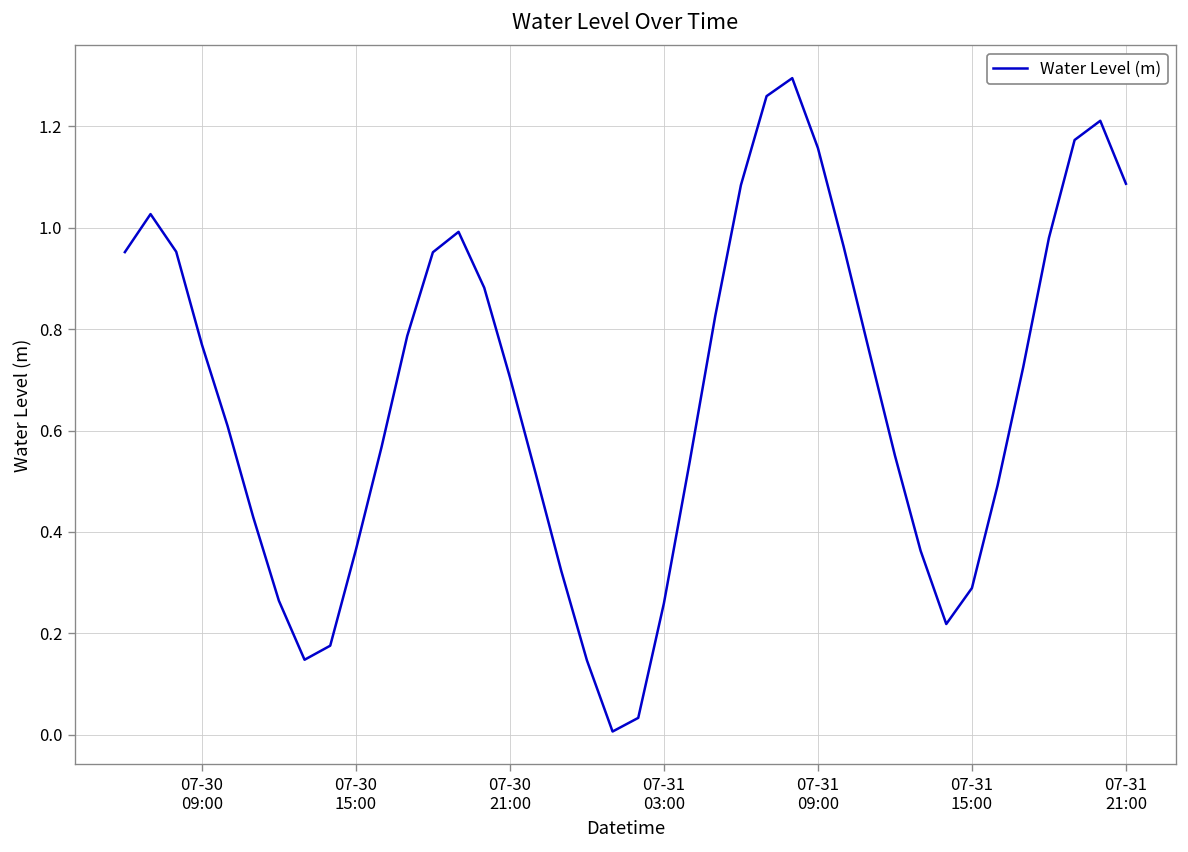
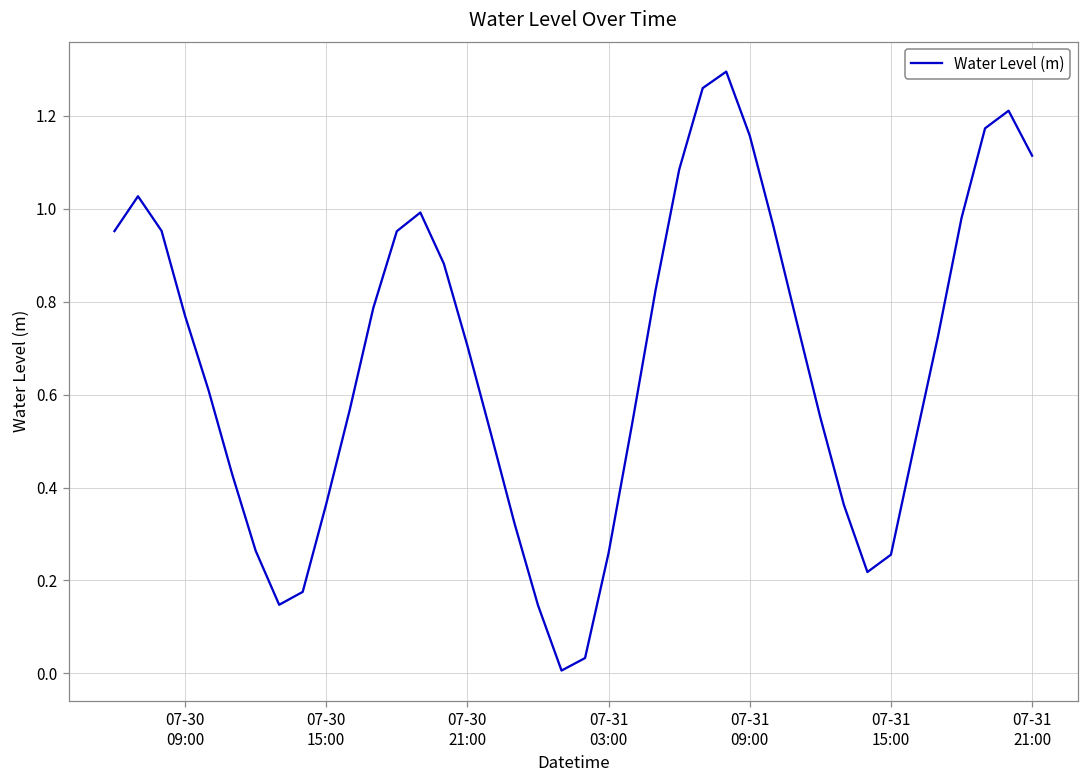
  {
    "07-30 09:00": 0.77,
    "07-30 15:00": 0.36,
    "07-30 21:00": 0.71,
    "07-31 03:00": 0.26,
    "07-31 09:00": 1.16,
-   "07-31 15:00": 0.29,
-   "07-31 21:00": 1.09
+   "07-31 15:00": 0.26,
+   "07-31 21:00": 1.11
  }
